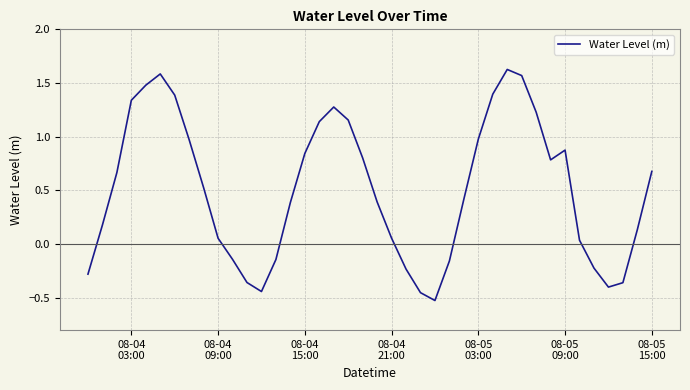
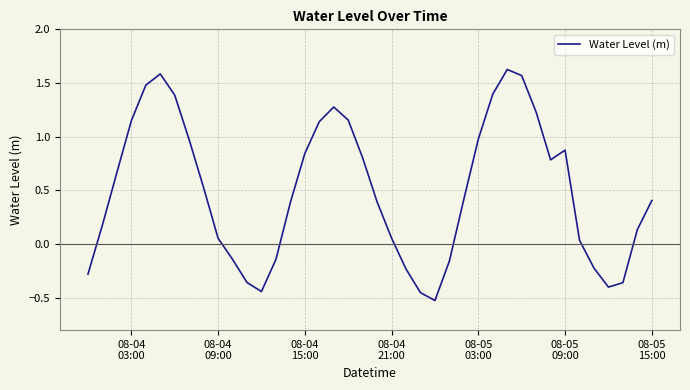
  {
-   "08-04 03:00": 1.34,
+   "08-04 03:00": 1.15,
    "08-04 09:00": 0.06,
    "08-04 15:00": 0.84,
    "08-04 21:00": 0.06,
    "08-05 03:00": 0.98,
    "08-05 09:00": 0.88,
-   "08-05 15:00": 0.68
+   "08-05 15:00": 0.41
  }
